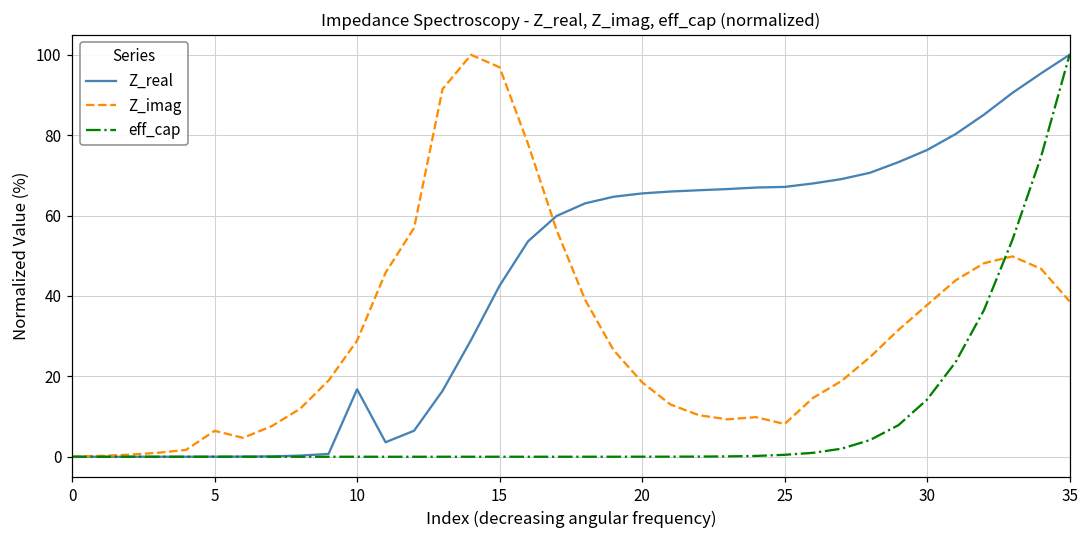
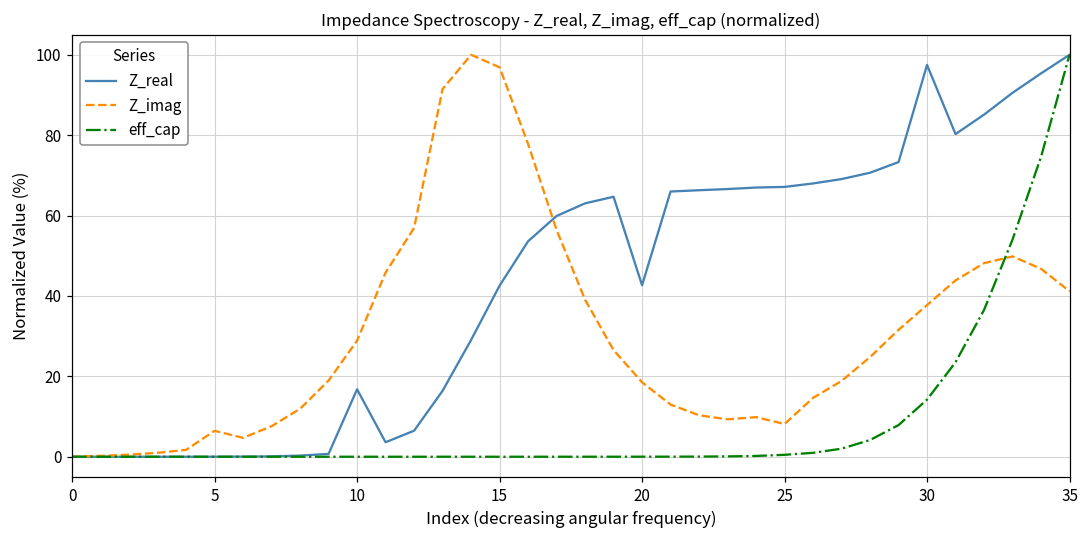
  {
    "Z_real": {
      "10": 17,
      "15": 43,
-     "20": 66,
+     "20": 43,
      "25": 67,
-     "30": 76
+     "30": 97
    },
    "Z_imag": {
      "5": 6,
      "10": 29,
      "15": 97,
      "20": 19,
      "25": 8,
      "30": 38,
-     "35": 39
+     "35": 41
    },
    "eff_cap": {
      "10": 0,
      "15": 0,
      "20": 0,
      "25": 0,
      "30": 14
    }
  }
